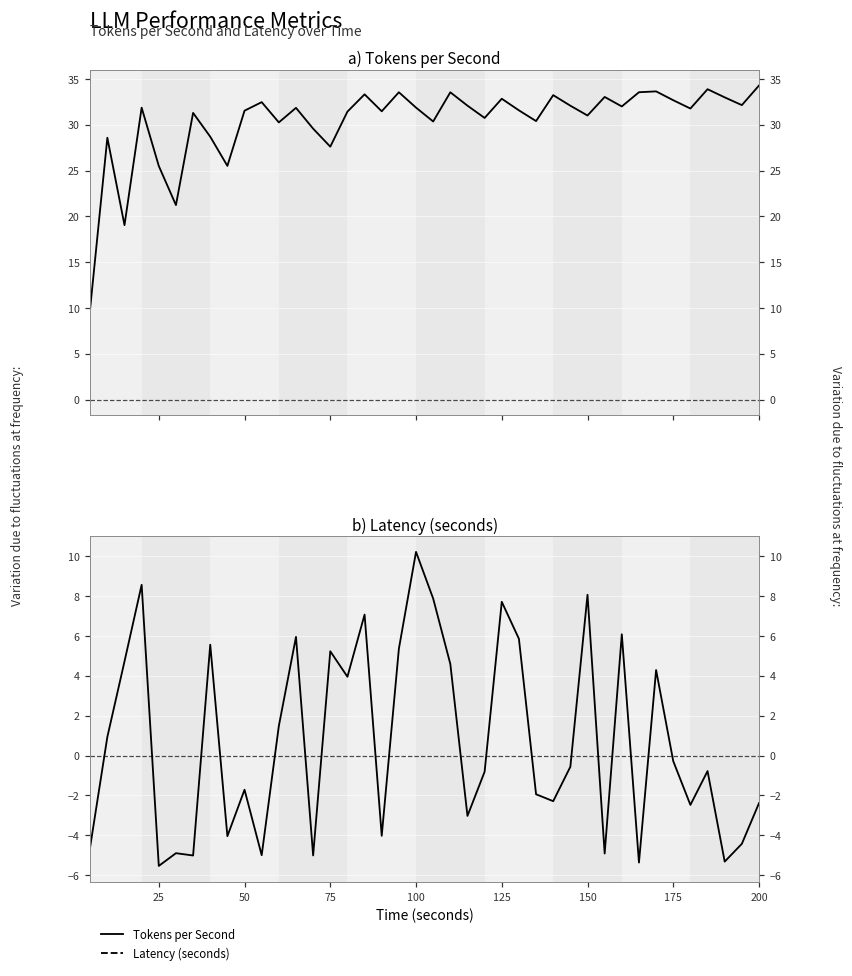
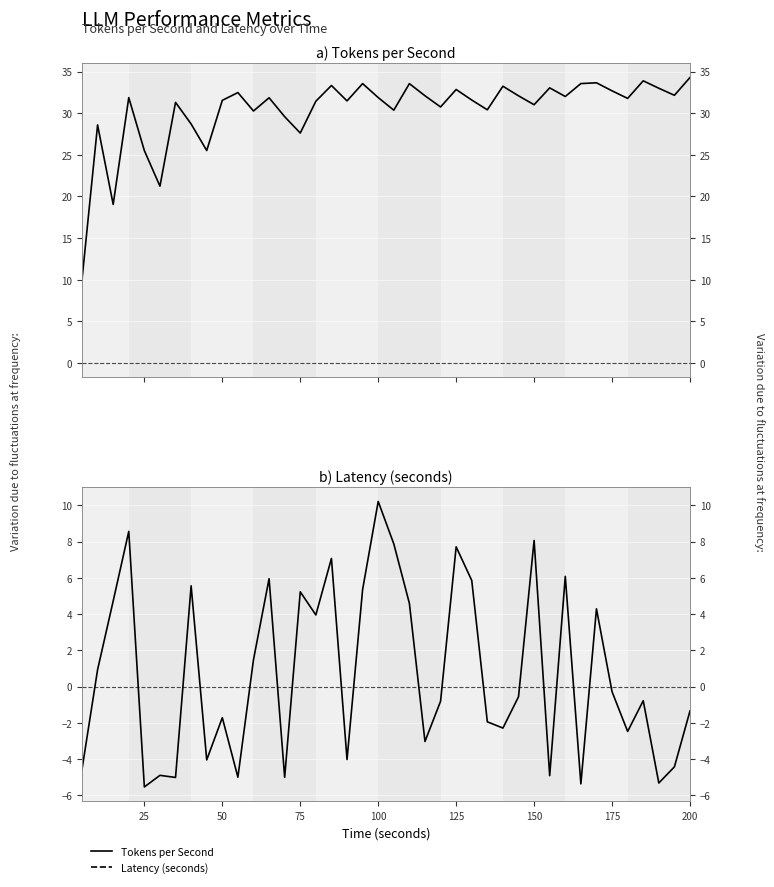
  {
    "b) Latency (seconds)": {
      "25": -5.5,
      "50": -1.7,
      "75": 5.2,
      "100": 10.2,
      "125": 7.7,
      "150": 8.1,
      "175": -0.3,
-     "200": -2.4
+     "200": -1.3
    }
  }
